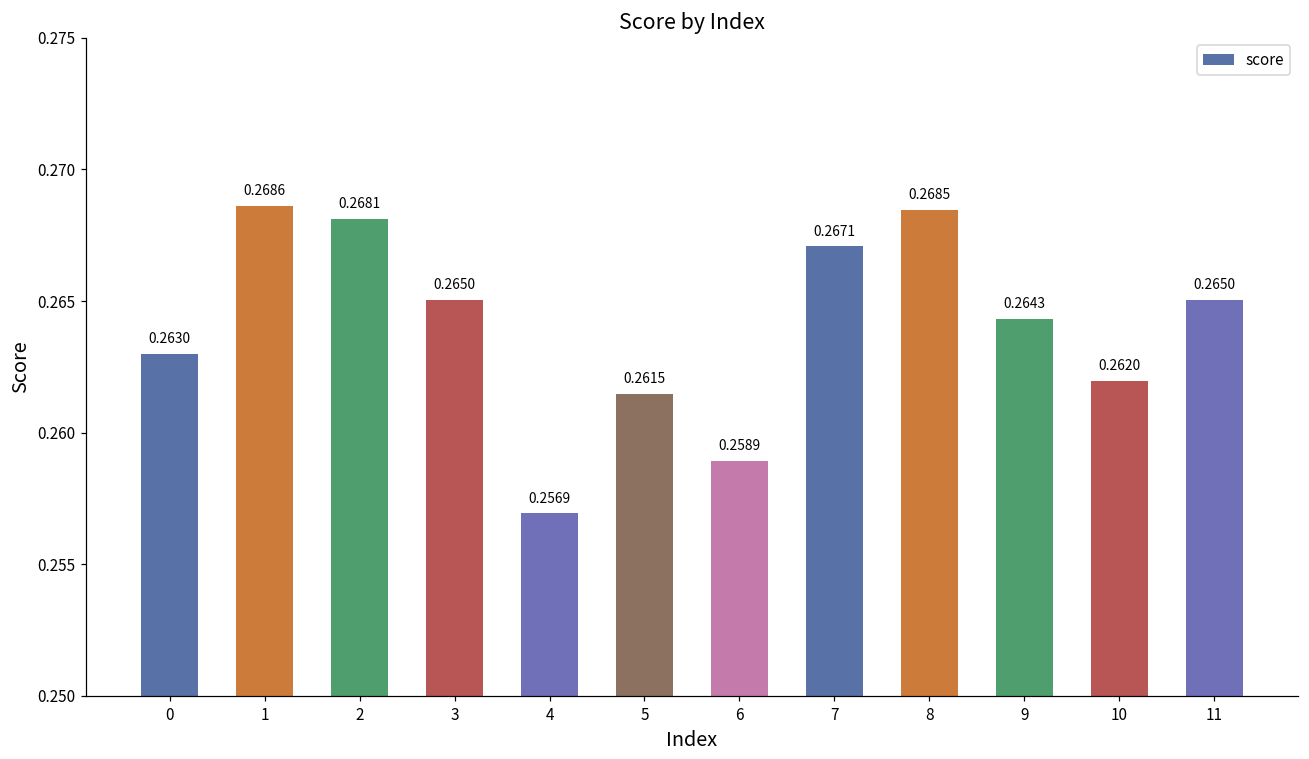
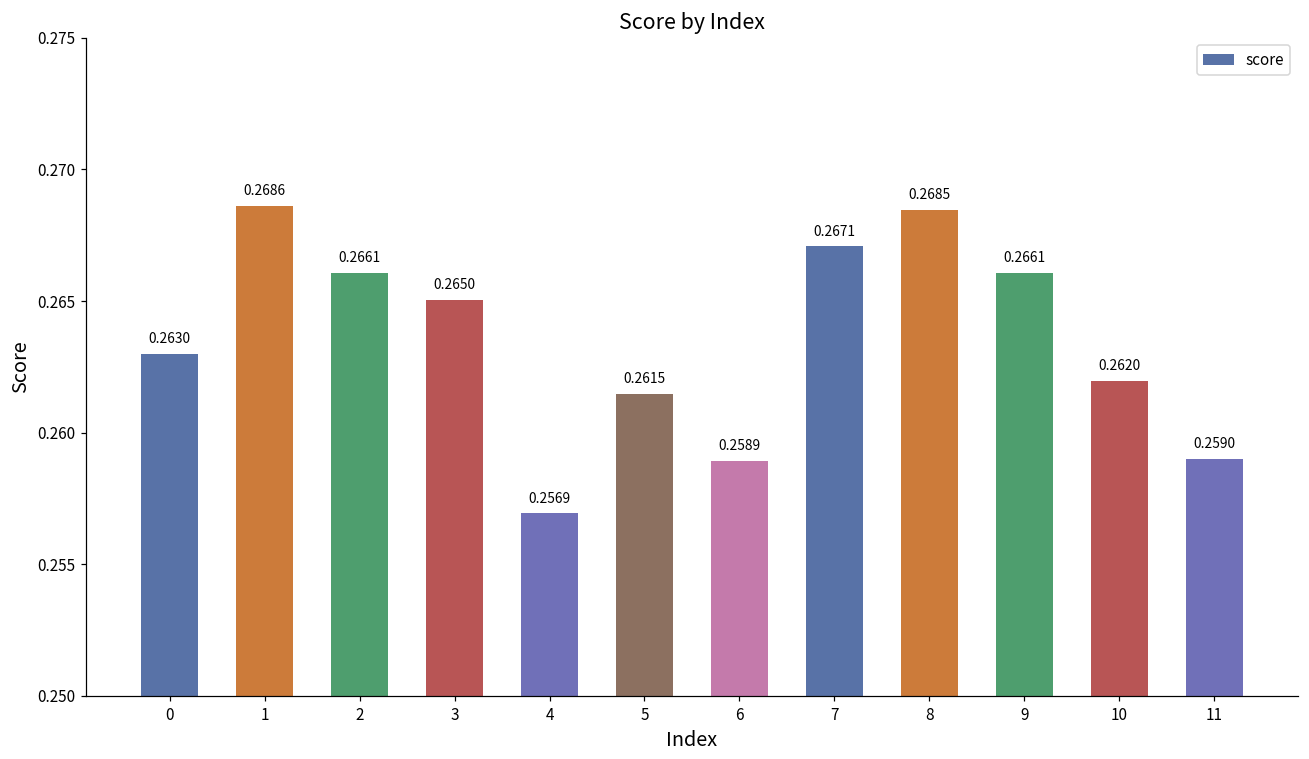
  {
    "0": 0.2630,
    "1": 0.2686,
-   "2": 0.2681,
+   "2": 0.2661,
    "3": 0.2650,
    "4": 0.2569,
    "5": 0.2615,
    "6": 0.2589,
    "7": 0.2671,
    "8": 0.2685,
-   "9": 0.2643,
+   "9": 0.2661,
    "10": 0.2620,
-   "11": 0.2650
+   "11": 0.2590
  }
